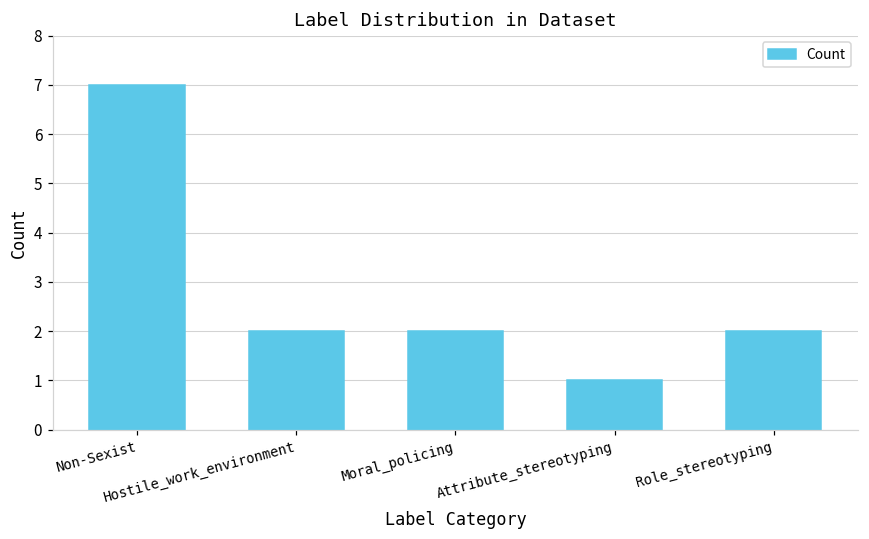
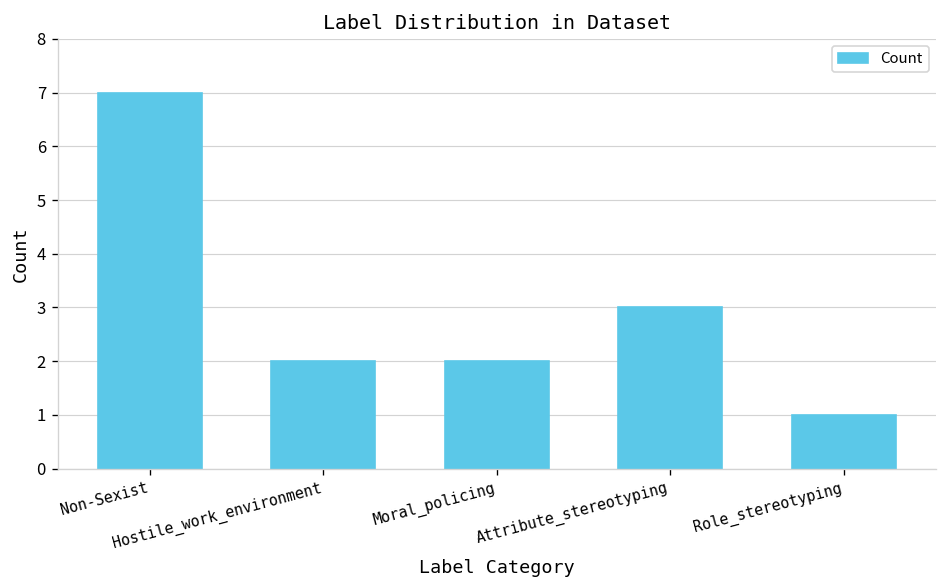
  {
    "Non-Sexist": 7,
    "Hostile_work_environment": 2,
    "Moral_policing": 2,
-   "Attribute_stereotyping": 1,
-   "Role_stereotyping": 2
+   "Attribute_stereotyping": 3,
+   "Role_stereotyping": 1
  }
